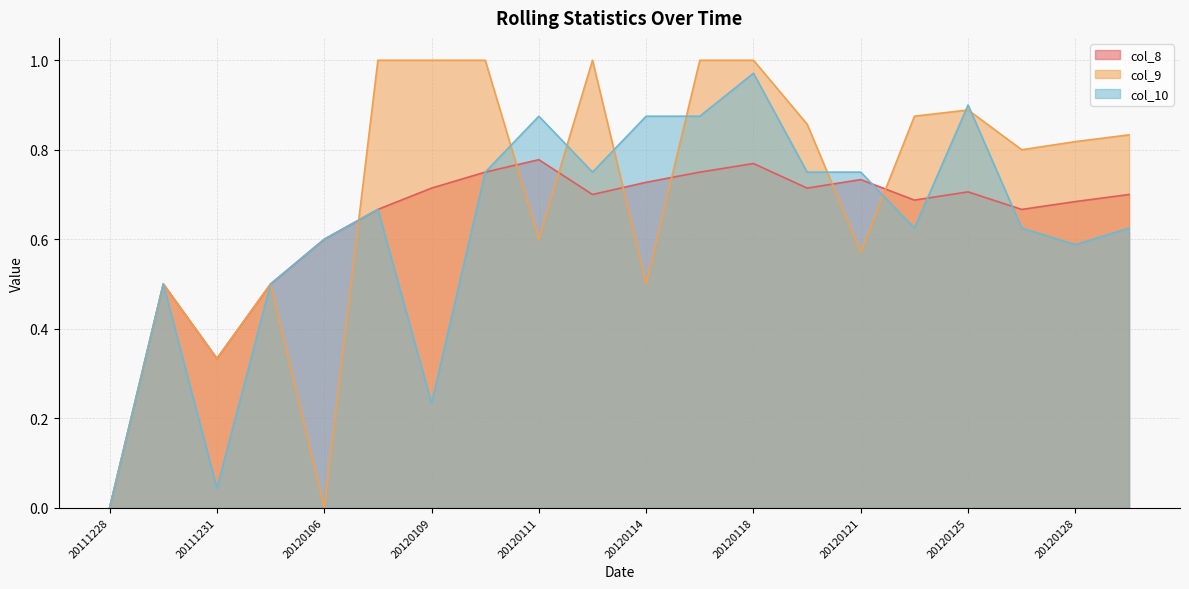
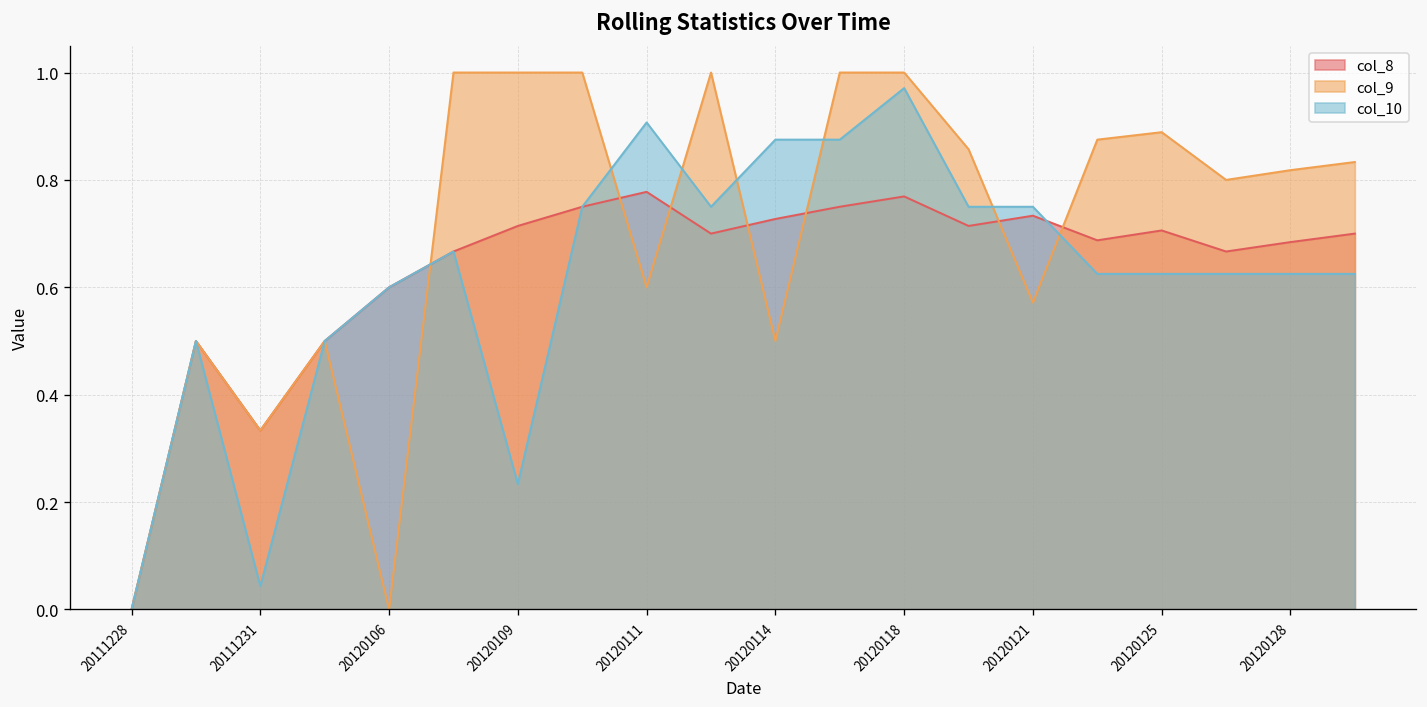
  {
    "col_10": {
      "20111231": 0.04,
      "20120109": 0.23,
-     "20120111": 0.88,
+     "20120111": 0.91,
      "20120114": 0.88,
      "20120118": 0.97,
      "20120121": 0.75,
-     "20120125": 0.90,
-     "20120128": 0.59
+     "20120125": 0.63,
+     "20120128": 0.63
    }
  }
